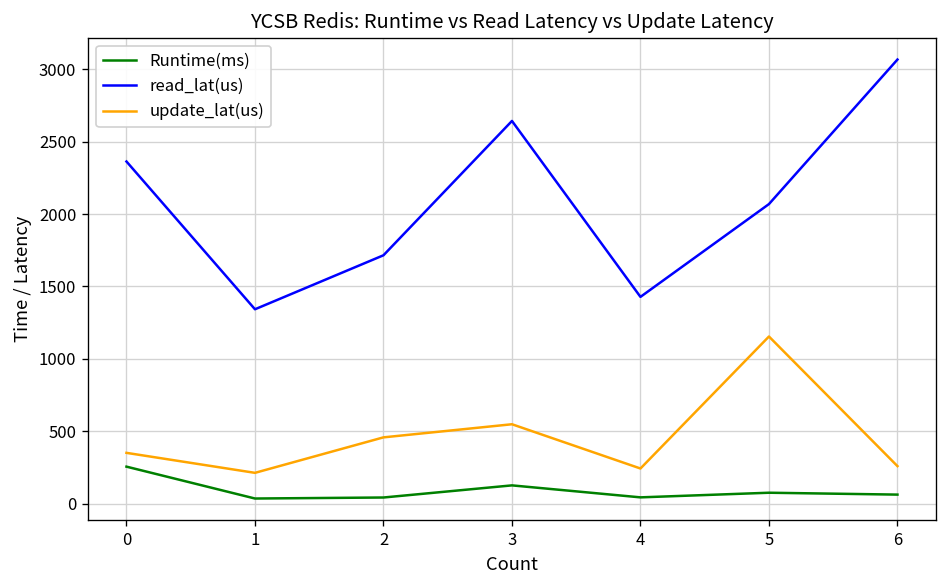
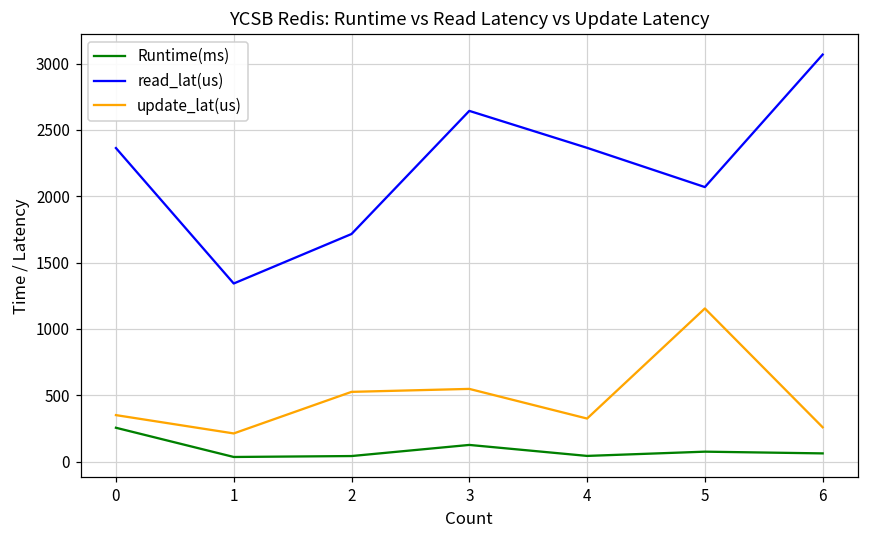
  {
    "Runtime(ms)": {
      "0": 260,
      "1": 40,
      "2": 40,
      "3": 130,
      "4": 40,
      "5": 80,
      "6": 60
    },
    "read_lat(us)": {
      "0": 2360,
      "1": 1340,
      "2": 1720,
      "3": 2640,
-     "4": 1430,
+     "4": 2370,
      "5": 2070,
      "6": 3070
    },
    "update_lat(us)": {
      "0": 350,
      "1": 210,
-     "2": 460,
+     "2": 530,
      "3": 550,
-     "4": 240,
+     "4": 320,
      "5": 1150,
      "6": 260
    }
  }
